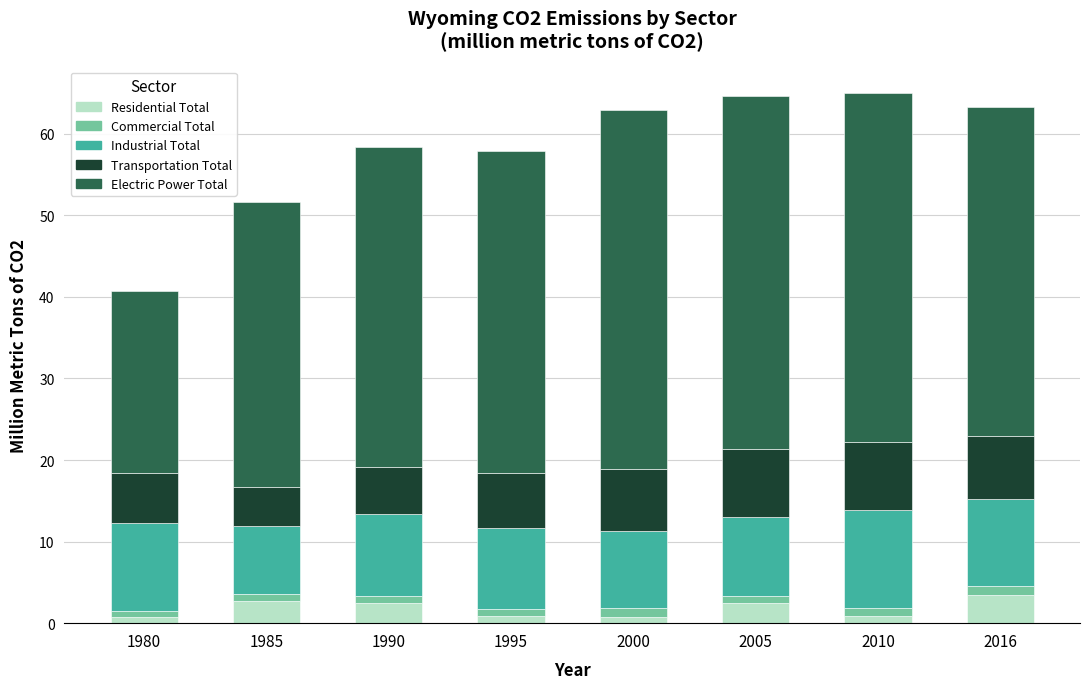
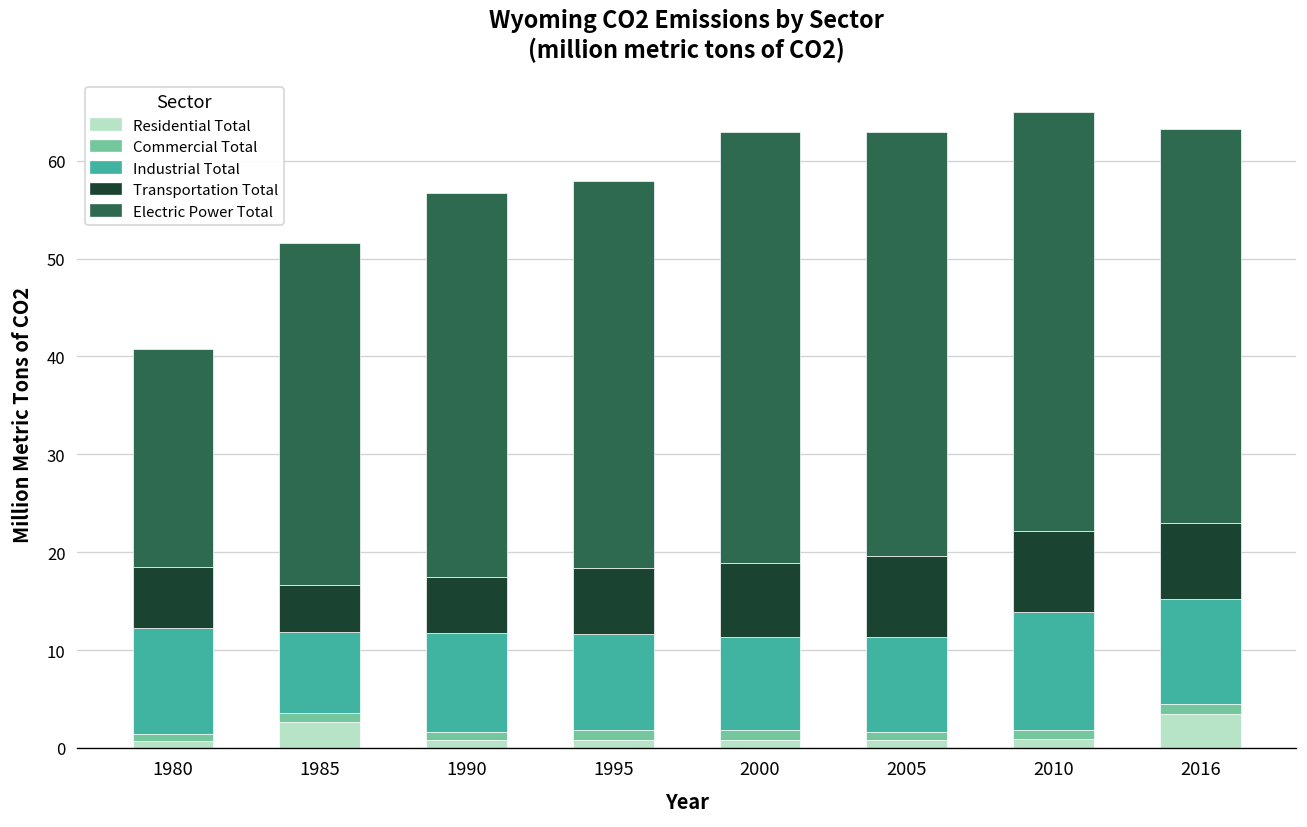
  {
    "Residential Total": {
      "1980": 1,
      "1985": 3,
-     "1990": 2,
+     "1990": 1,
      "1995": 1,
      "2000": 1,
-     "2005": 2,
+     "2005": 1,
      "2010": 1,
      "2016": 3
    }
  }
